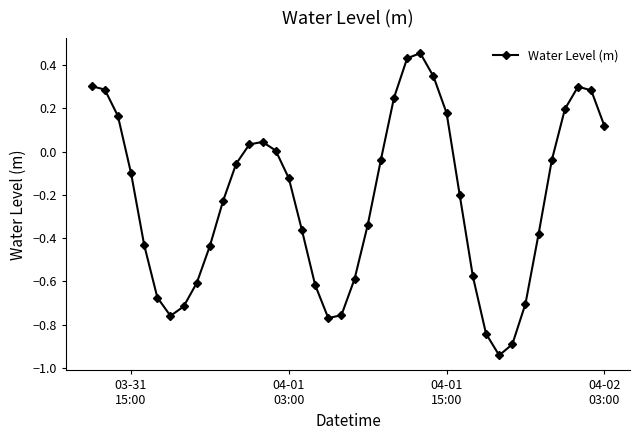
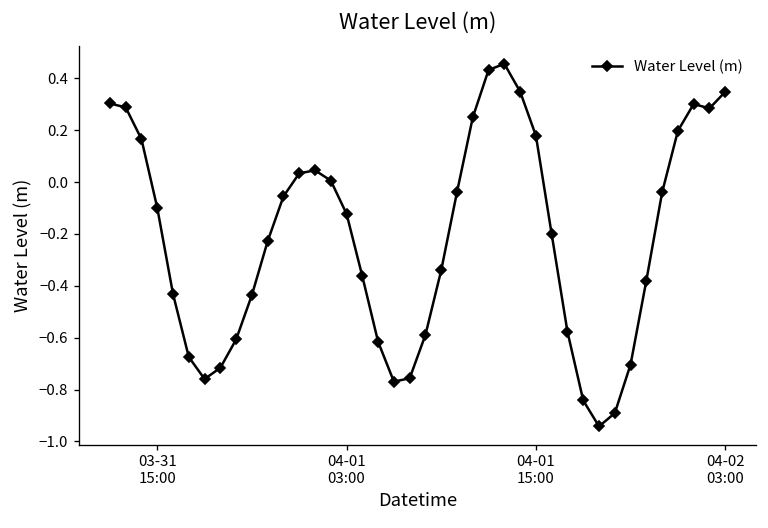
  {
    "03-31 15:00": -0.10,
    "04-01 03:00": -0.12,
    "04-01 15:00": 0.18,
-   "04-02 03:00": 0.12
+   "04-02 03:00": 0.35
  }
